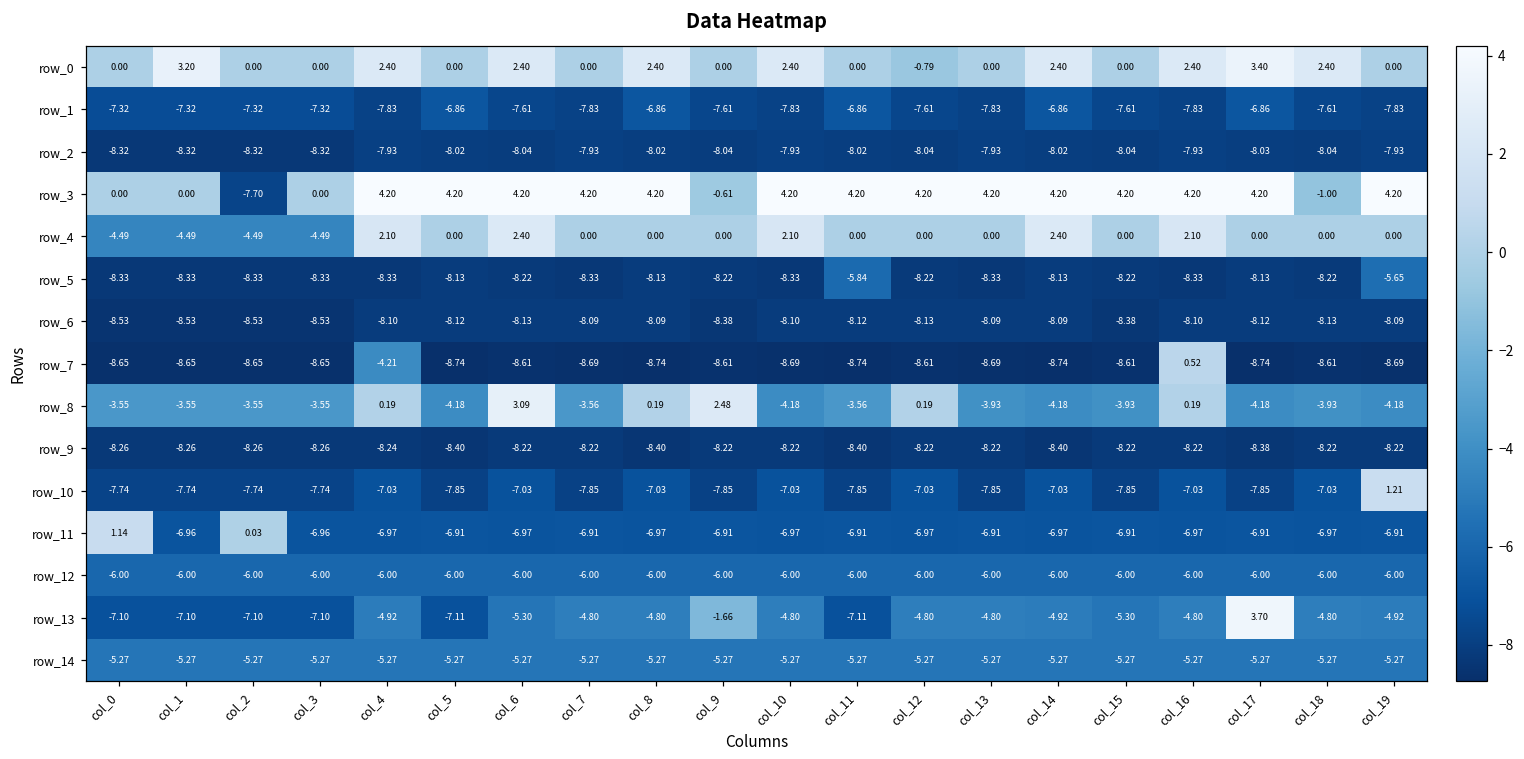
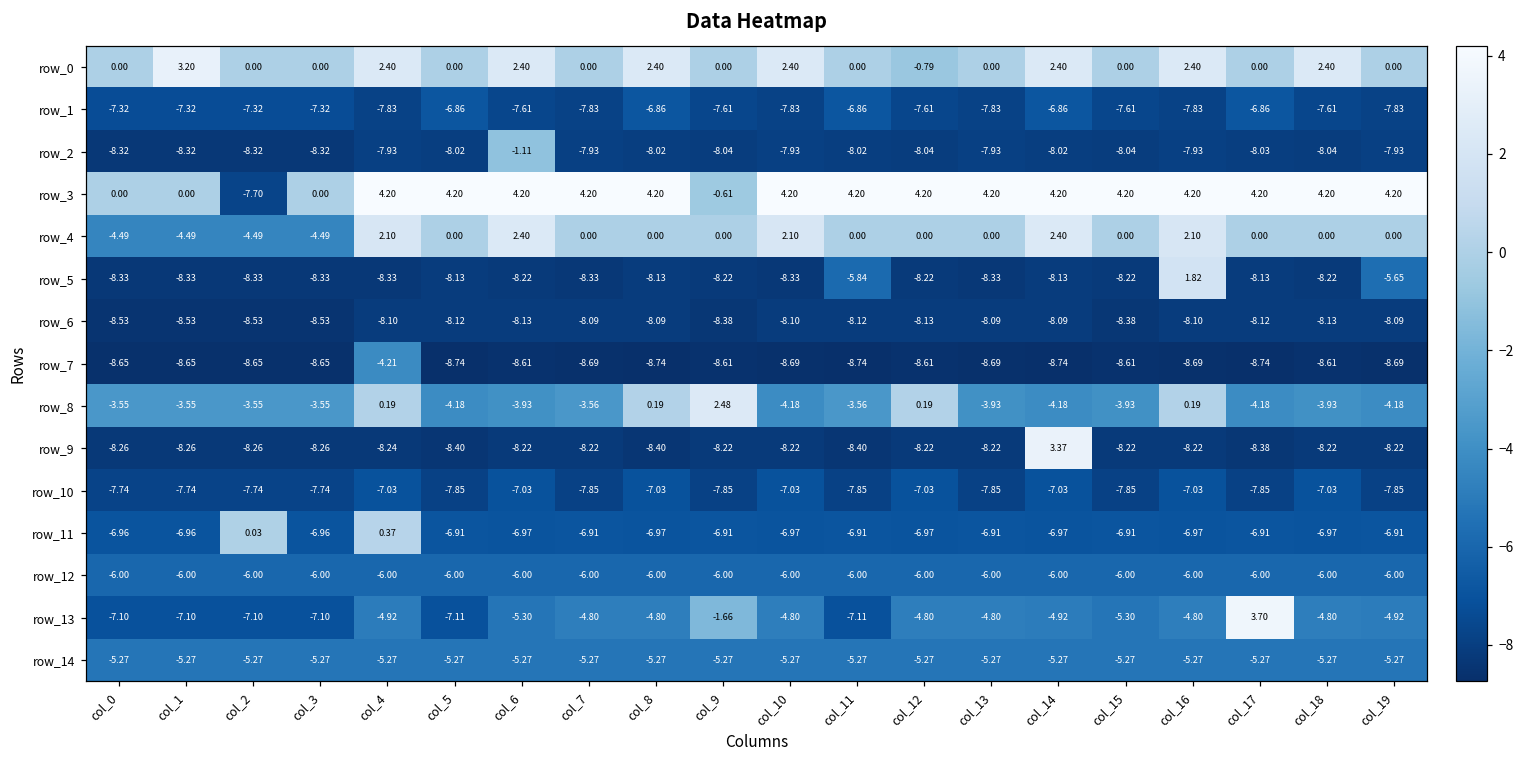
  {
    "row_0": {
      "col_0": 0.00,
      "col_1": 3.20,
      "col_2": 0.00,
      "col_3": 0.00,
      "col_4": 2.40,
      "col_5": 0.00,
      "col_6": 2.40,
      "col_7": 0.00,
      "col_8": 2.40,
      "col_9": 0.00,
      "col_10": 2.40,
      "col_11": 0.00,
      "col_12": -0.79,
      "col_13": 0.00,
      "col_14": 2.40,
      "col_15": 0.00,
      "col_16": 2.40,
-     "col_17": 3.40,
+     "col_17": 0.00,
      "col_18": 2.40,
      "col_19": 0.00
    },
    "row_2": {
      "col_0": -8.32,
      "col_1": -8.32,
      "col_2": -8.32,
      "col_3": -8.32,
      "col_4": -7.93,
      "col_5": -8.02,
-     "col_6": -8.04,
+     "col_6": -1.11,
      "col_7": -7.93,
      "col_8": -8.02,
      "col_9": -8.04,
      "col_10": -7.93,
      "col_11": -8.02,
      "col_12": -8.04,
      "col_13": -7.93,
      "col_14": -8.02,
      "col_15": -8.04,
      "col_16": -7.93,
      "col_17": -8.03,
      "col_18": -8.04,
      "col_19": -7.93
    },
    "row_3": {
      "col_0": 0.00,
      "col_1": 0.00,
      "col_2": -7.70,
      "col_3": 0.00,
      "col_4": 4.20,
      "col_5": 4.20,
      "col_6": 4.20,
      "col_7": 4.20,
      "col_8": 4.20,
      "col_9": -0.61,
      "col_10": 4.20,
      "col_11": 4.20,
      "col_12": 4.20,
      "col_13": 4.20,
      "col_14": 4.20,
      "col_15": 4.20,
      "col_16": 4.20,
      "col_17": 4.20,
-     "col_18": -1.00,
+     "col_18": 4.20,
      "col_19": 4.20
    },
    "row_5": {
      "col_0": -8.33,
      "col_1": -8.33,
      "col_2": -8.33,
      "col_3": -8.33,
      "col_4": -8.33,
      "col_5": -8.13,
      "col_6": -8.22,
      "col_7": -8.33,
      "col_8": -8.13,
      "col_9": -8.22,
      "col_10": -8.33,
      "col_11": -5.84,
      "col_12": -8.22,
      "col_13": -8.33,
      "col_14": -8.13,
      "col_15": -8.22,
-     "col_16": -8.33,
+     "col_16": 1.82,
      "col_17": -8.13,
      "col_18": -8.22,
      "col_19": -5.65
    },
    "row_7": {
      "col_0": -8.65,
      "col_1": -8.65,
      "col_2": -8.65,
      "col_3": -8.65,
      "col_4": -4.21,
      "col_5": -8.74,
      "col_6": -8.61,
      "col_7": -8.69,
      "col_8": -8.74,
      "col_9": -8.61,
      "col_10": -8.69,
      "col_11": -8.74,
      "col_12": -8.61,
      "col_13": -8.69,
      "col_14": -8.74,
      "col_15": -8.61,
-     "col_16": 0.52,
+     "col_16": -8.69,
      "col_17": -8.74,
      "col_18": -8.61,
      "col_19": -8.69
    },
    "row_8": {
      "col_0": -3.55,
      "col_1": -3.55,
      "col_2": -3.55,
      "col_3": -3.55,
      "col_4": 0.19,
      "col_5": -4.18,
-     "col_6": 3.09,
+     "col_6": -3.93,
      "col_7": -3.56,
      "col_8": 0.19,
      "col_9": 2.48,
      "col_10": -4.18,
      "col_11": -3.56,
      "col_12": 0.19,
      "col_13": -3.93,
      "col_14": -4.18,
      "col_15": -3.93,
      "col_16": 0.19,
      "col_17": -4.18,
      "col_18": -3.93,
      "col_19": -4.18
    },
    "row_9": {
      "col_0": -8.26,
      "col_1": -8.26,
      "col_2": -8.26,
      "col_3": -8.26,
      "col_4": -8.24,
      "col_5": -8.40,
      "col_6": -8.22,
      "col_7": -8.22,
      "col_8": -8.40,
      "col_9": -8.22,
      "col_10": -8.22,
      "col_11": -8.40,
      "col_12": -8.22,
      "col_13": -8.22,
-     "col_14": -8.40,
+     "col_14": 3.37,
      "col_15": -8.22,
      "col_16": -8.22,
      "col_17": -8.38,
      "col_18": -8.22,
      "col_19": -8.22
    },
    "row_10": {
      "col_0": -7.74,
      "col_1": -7.74,
      "col_2": -7.74,
      "col_3": -7.74,
      "col_4": -7.03,
      "col_5": -7.85,
      "col_6": -7.03,
      "col_7": -7.85,
      "col_8": -7.03,
      "col_9": -7.85,
      "col_10": -7.03,
      "col_11": -7.85,
      "col_12": -7.03,
      "col_13": -7.85,
      "col_14": -7.03,
      "col_15": -7.85,
      "col_16": -7.03,
      "col_17": -7.85,
      "col_18": -7.03,
-     "col_19": 1.21
+     "col_19": -7.85
    },
    "row_11": {
-     "col_0": 1.14,
+     "col_0": -6.96,
      "col_1": -6.96,
      "col_2": 0.03,
      "col_3": -6.96,
-     "col_4": -6.97,
+     "col_4": 0.37,
      "col_5": -6.91,
      "col_6": -6.97,
      "col_7": -6.91,
      "col_8": -6.97,
      "col_9": -6.91,
      "col_10": -6.97,
      "col_11": -6.91,
      "col_12": -6.97,
      "col_13": -6.91,
      "col_14": -6.97,
      "col_15": -6.91,
      "col_16": -6.97,
      "col_17": -6.91,
      "col_18": -6.97,
      "col_19": -6.91
    }
  }
